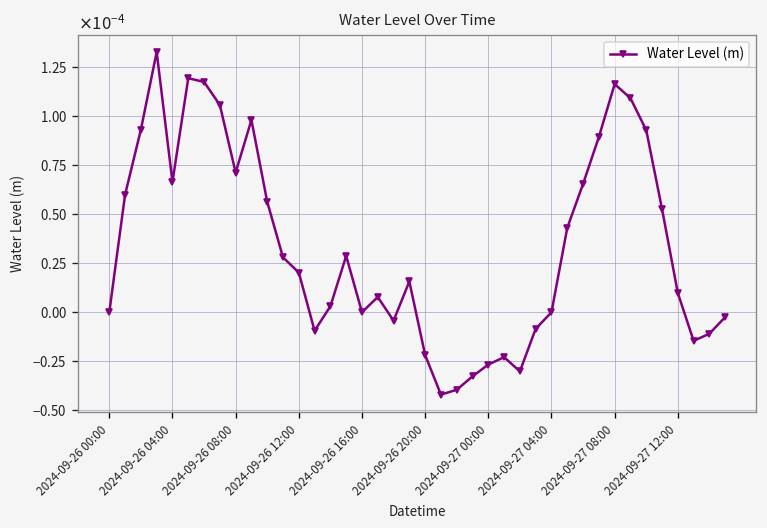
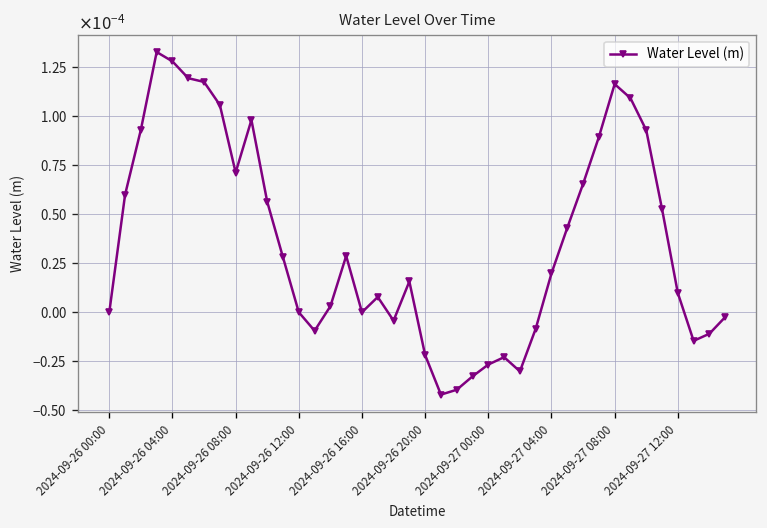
  {
    "2024-09-26 00:00": 0.000000,
-   "2024-09-26 04:00": 0.000067,
+   "2024-09-26 04:00": 0.000128,
    "2024-09-26 08:00": 0.000071,
-   "2024-09-26 12:00": 0.00002,
+   "2024-09-26 12:00": 0.00000,
    "2024-09-26 16:00": 0.000000,
    "2024-09-26 20:00": -0.000022,
    "2024-09-27 00:00": -0.000027,
-   "2024-09-27 04:00": 0.00000,
+   "2024-09-27 04:00": 0.00002,
    "2024-09-27 08:00": 0.000116,
    "2024-09-27 12:00": 0.000010
  }
